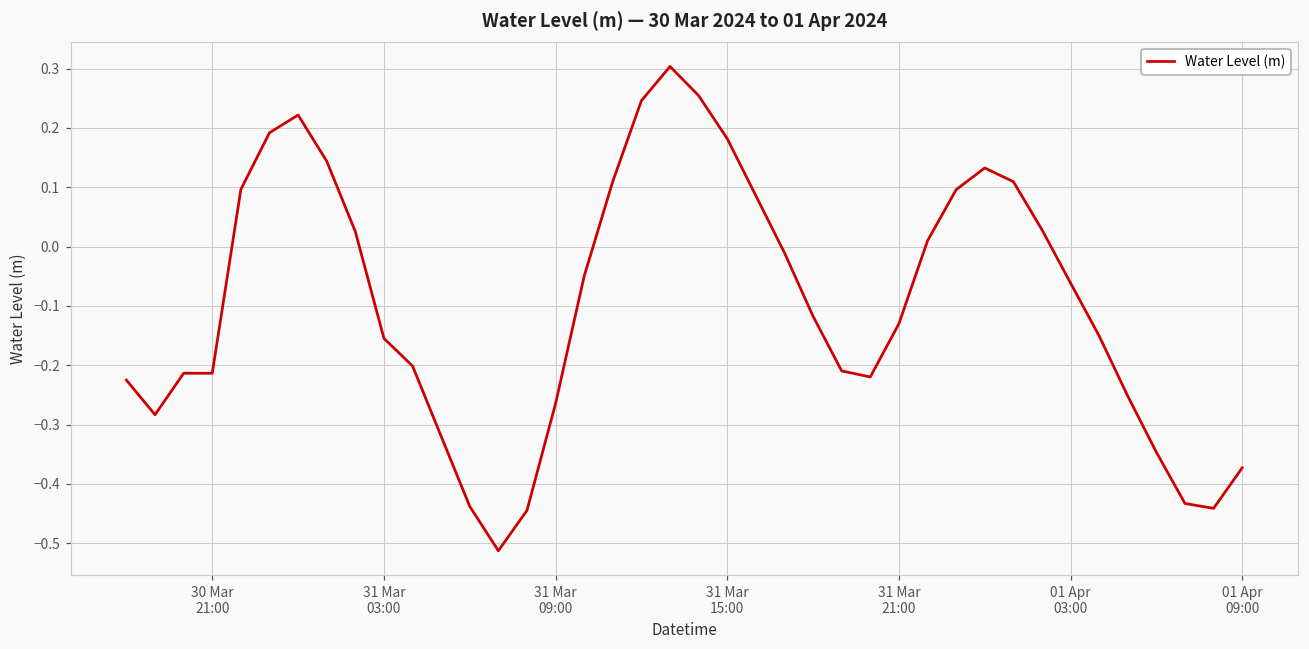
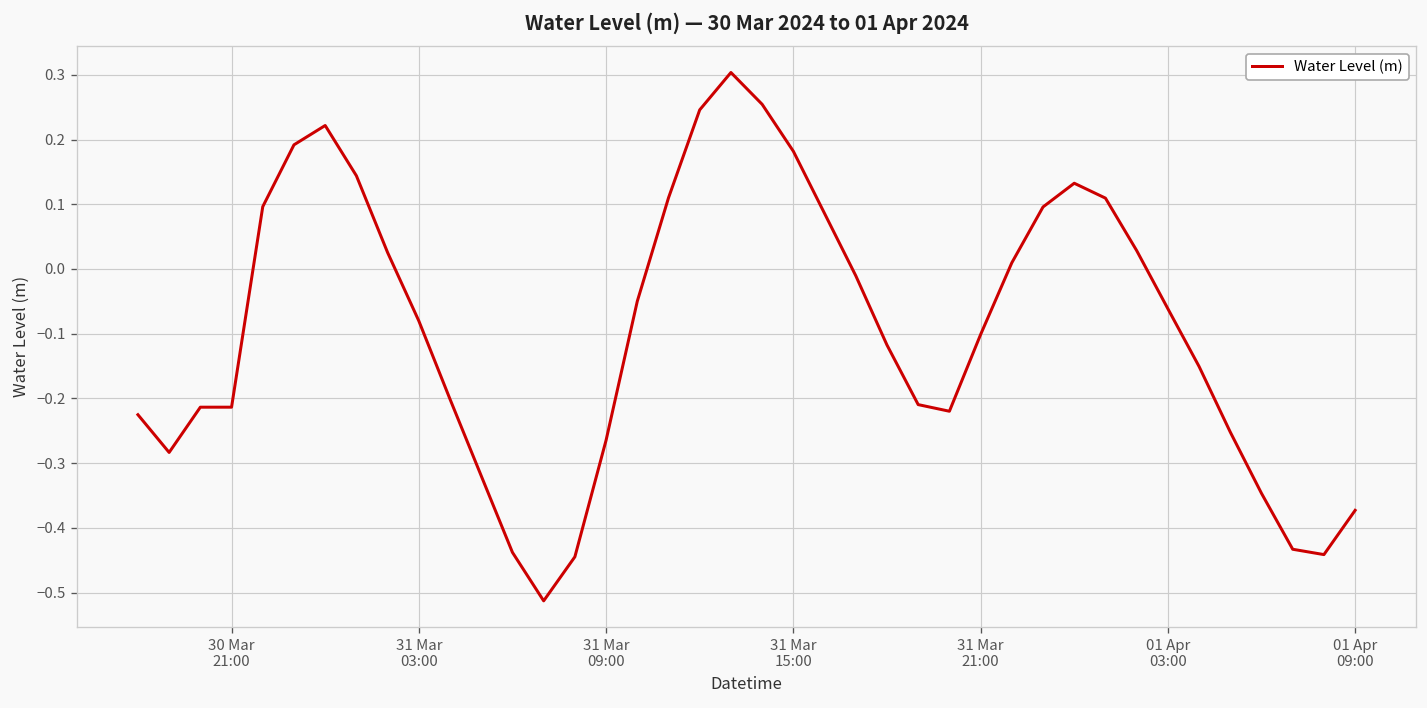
  {
    "30 Mar 21:00": -0.21,
-   "31 Mar 03:00": -0.15,
+   "31 Mar 03:00": -0.08,
    "31 Mar 09:00": -0.26,
    "31 Mar 15:00": 0.18,
-   "31 Mar 21:00": -0.13,
+   "31 Mar 21:00": -0.10,
    "01 Apr 03:00": -0.06,
    "01 Apr 09:00": -0.37
  }
